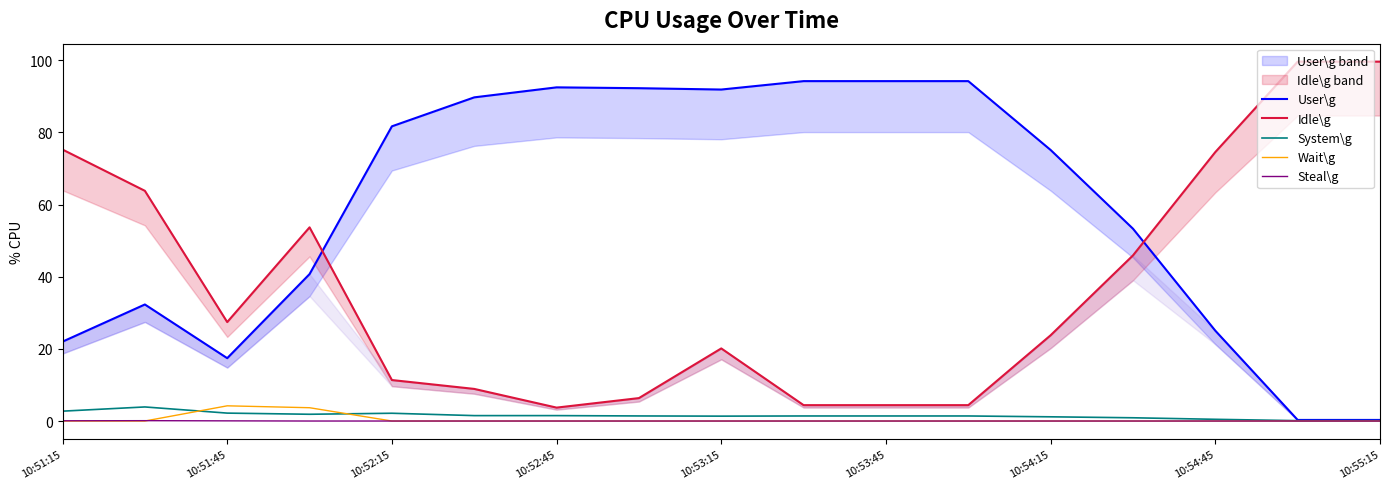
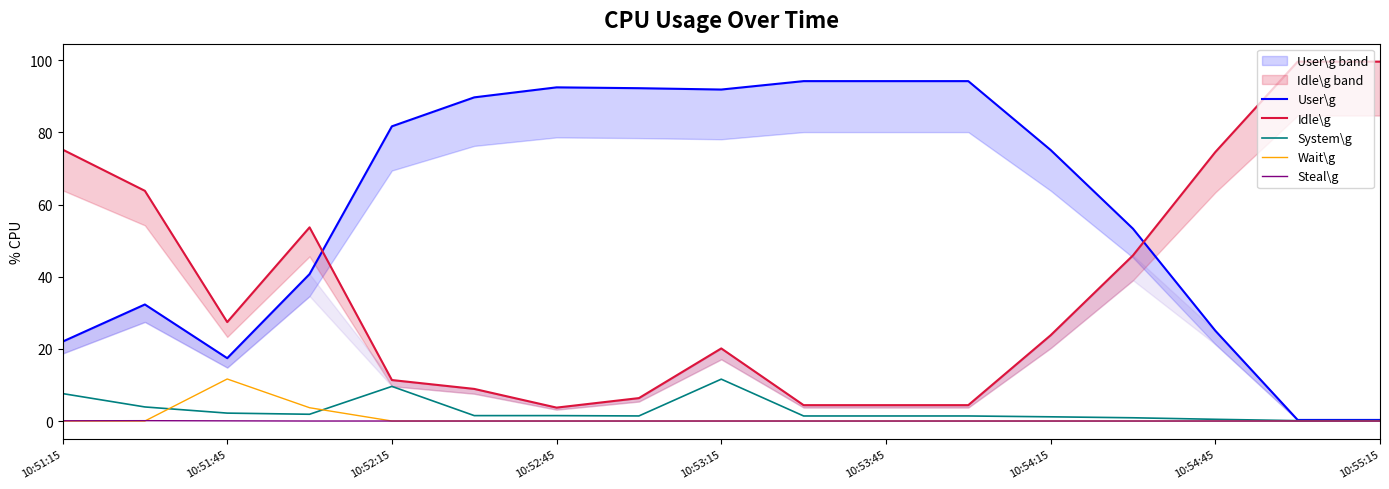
  {
    "Idle\\g band": {
      "10:51:15": 75,
      "10:51:45": 27,
      "10:54:45": 75,
      "10:55:15": 100
    },
    "System\\g": {
-     "10:51:15": 3,
+     "10:51:15": 8,
      "10:51:45": 2,
-     "10:52:15": 2,
+     "10:52:15": 10,
      "10:52:45": 2,
-     "10:53:15": 1,
+     "10:53:15": 12,
      "10:53:45": 1,
      "10:54:15": 1
    },
    "Wait\\g": {
-     "10:51:45": 4
+     "10:51:45": 12
    },
    "Steal\\g": {
      "10:51:45": 0
    }
  }
